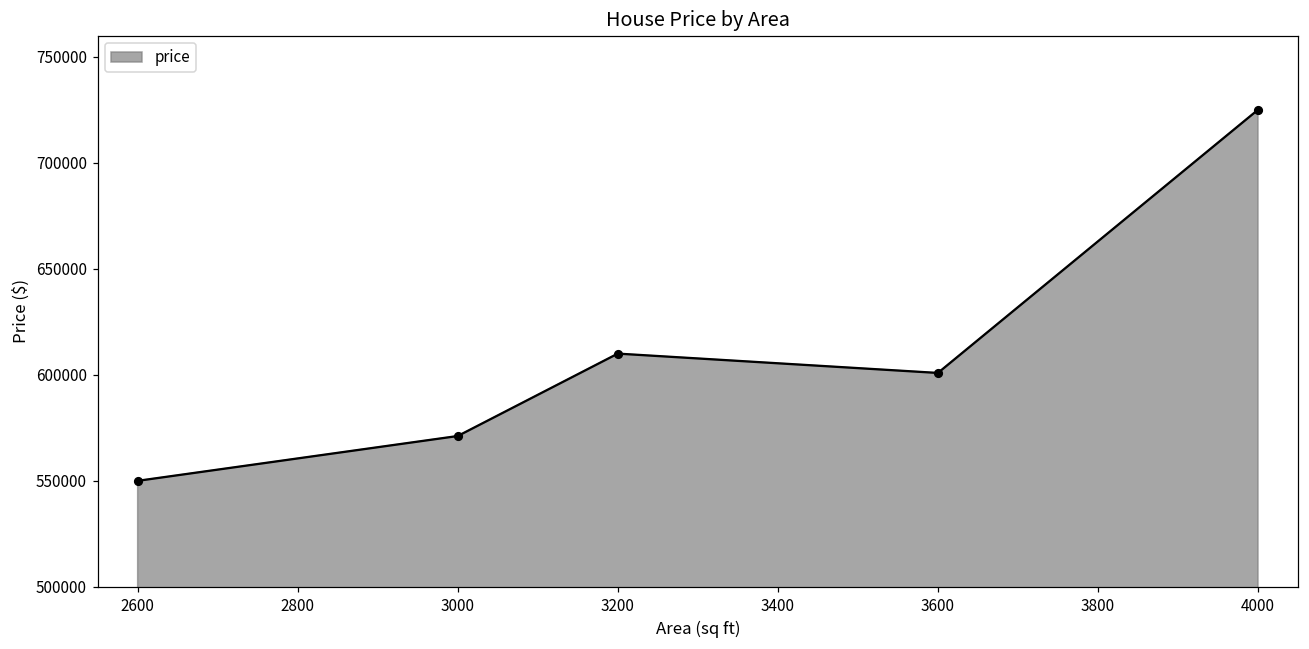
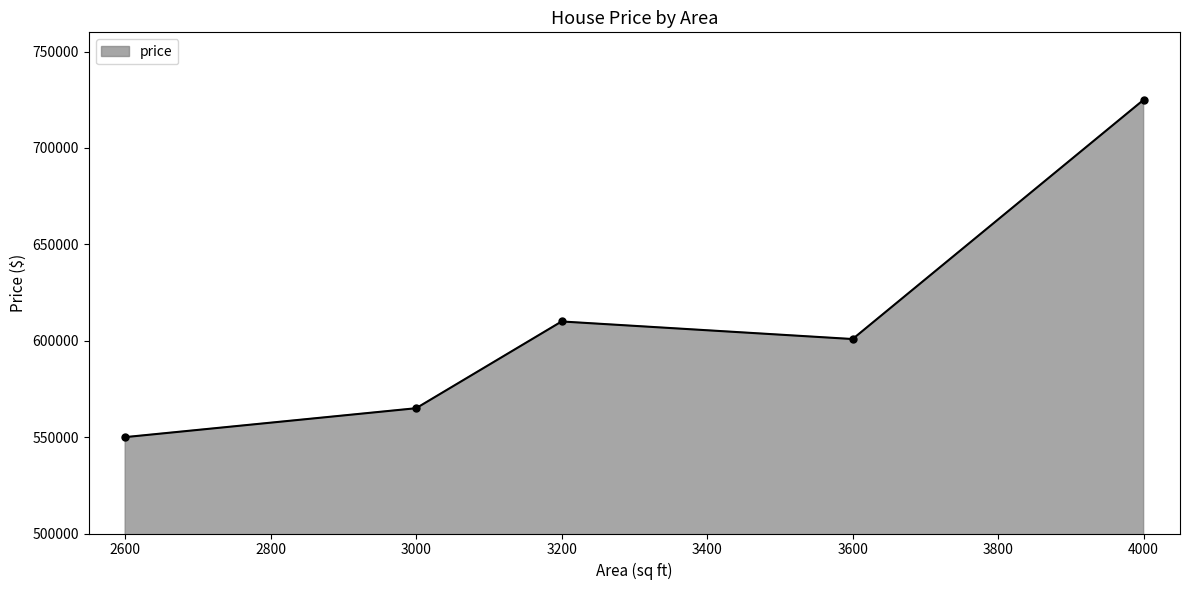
  {
    "2600": 550000,
-   "3000": 571000,
+   "3000": 565000,
    "3200": 610000,
    "3600": 601000,
    "4000": 725000
  }
